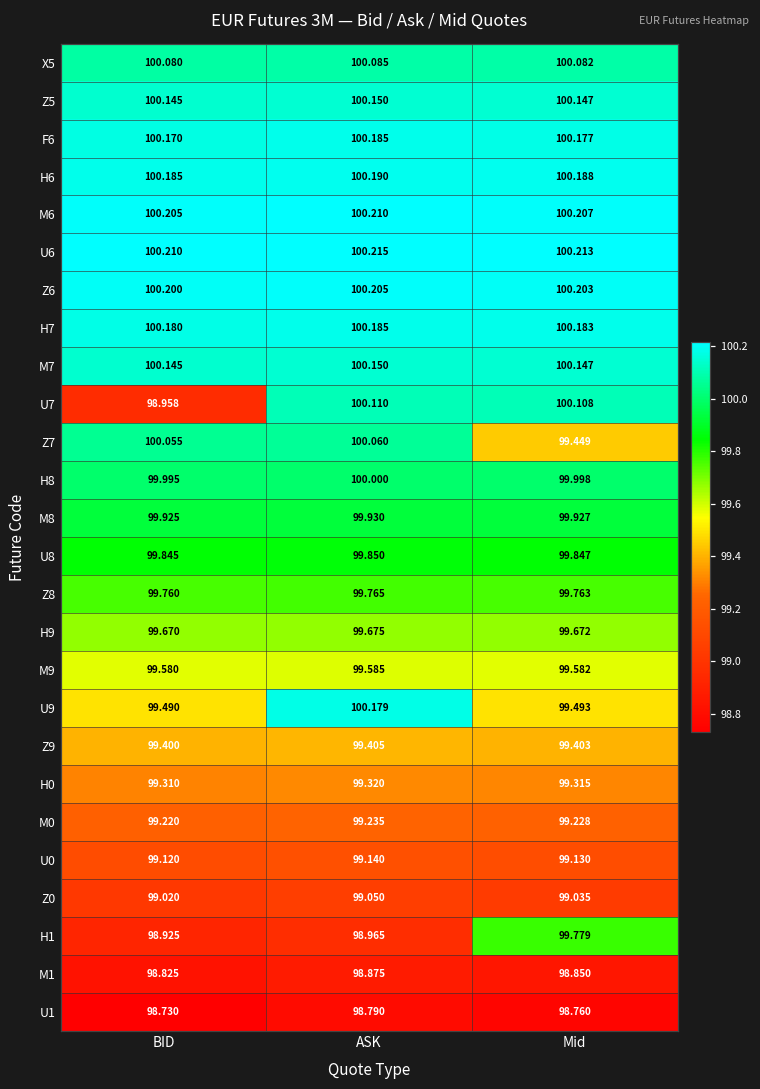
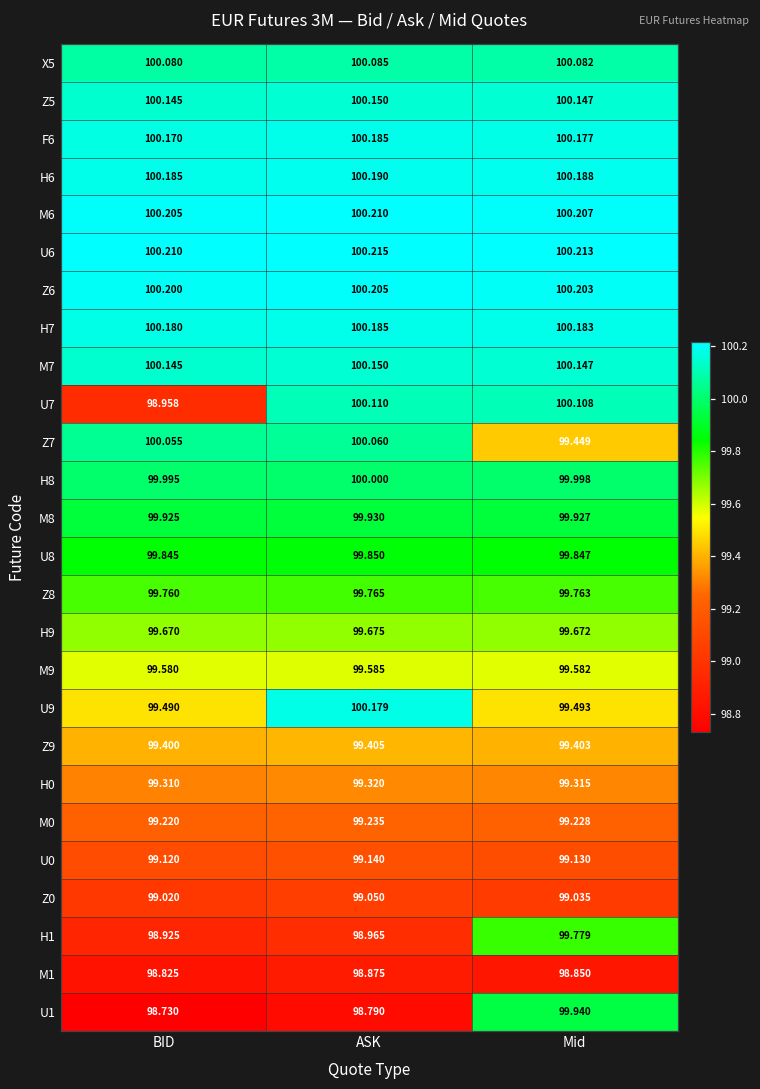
  {
    "X5": {
      "BID": 100.080,
      "ASK": 100.085,
      "Mid": 100.082
    },
    "Z5": {
      "BID": 100.145,
      "ASK": 100.150,
      "Mid": 100.147
    },
    "F6": {
      "BID": 100.170,
      "ASK": 100.185,
      "Mid": 100.177
    },
    "H6": {
      "BID": 100.185,
      "ASK": 100.190,
      "Mid": 100.188
    },
    "M6": {
      "BID": 100.205,
      "ASK": 100.210,
      "Mid": 100.207
    },
    "U6": {
      "BID": 100.210,
      "ASK": 100.215,
      "Mid": 100.213
    },
    "Z6": {
      "BID": 100.200,
      "ASK": 100.205,
      "Mid": 100.203
    },
    "H7": {
      "BID": 100.180,
      "ASK": 100.185,
      "Mid": 100.183
    },
    "M7": {
      "BID": 100.145,
      "ASK": 100.150,
      "Mid": 100.147
    },
    "U7": {
      "BID": 98.958,
      "ASK": 100.110,
      "Mid": 100.108
    },
    "Z7": {
      "BID": 100.055,
      "ASK": 100.060,
      "Mid": 99.449
    },
    "H8": {
      "BID": 99.995,
      "ASK": 100.000,
      "Mid": 99.998
    },
    "M8": {
      "BID": 99.925,
      "ASK": 99.930,
      "Mid": 99.927
    },
    "U8": {
      "BID": 99.845,
      "ASK": 99.850,
      "Mid": 99.847
    },
    "Z8": {
      "BID": 99.760,
      "ASK": 99.765,
      "Mid": 99.763
    },
    "H9": {
      "BID": 99.670,
      "ASK": 99.675,
      "Mid": 99.672
    },
    "M9": {
      "BID": 99.580,
      "ASK": 99.585,
      "Mid": 99.582
    },
    "U9": {
      "BID": 99.490,
      "ASK": 100.179,
      "Mid": 99.493
    },
    "Z9": {
      "BID": 99.400,
      "ASK": 99.405,
      "Mid": 99.403
    },
    "H0": {
      "BID": 99.310,
      "ASK": 99.320,
      "Mid": 99.315
    },
    "M0": {
      "BID": 99.220,
      "ASK": 99.235,
      "Mid": 99.228
    },
    "U0": {
      "BID": 99.120,
      "ASK": 99.140,
      "Mid": 99.130
    },
    "Z0": {
      "BID": 99.020,
      "ASK": 99.050,
      "Mid": 99.035
    },
    "H1": {
      "BID": 98.925,
      "ASK": 98.965,
      "Mid": 99.779
    },
    "M1": {
      "BID": 98.825,
      "ASK": 98.875,
      "Mid": 98.850
    },
    "U1": {
      "BID": 98.730,
      "ASK": 98.790,
-     "Mid": 98.760
+     "Mid": 99.940
    }
  }
